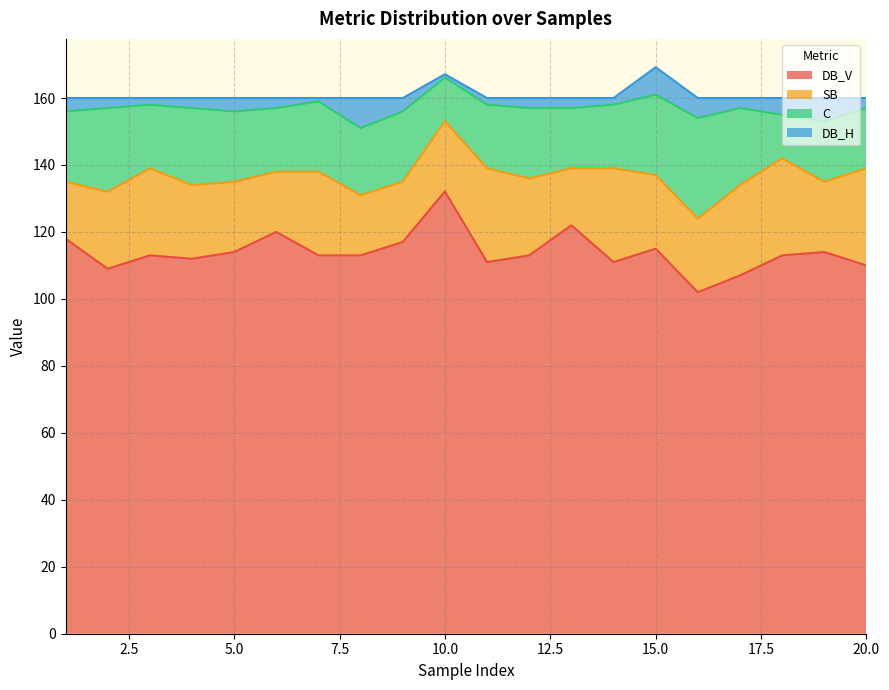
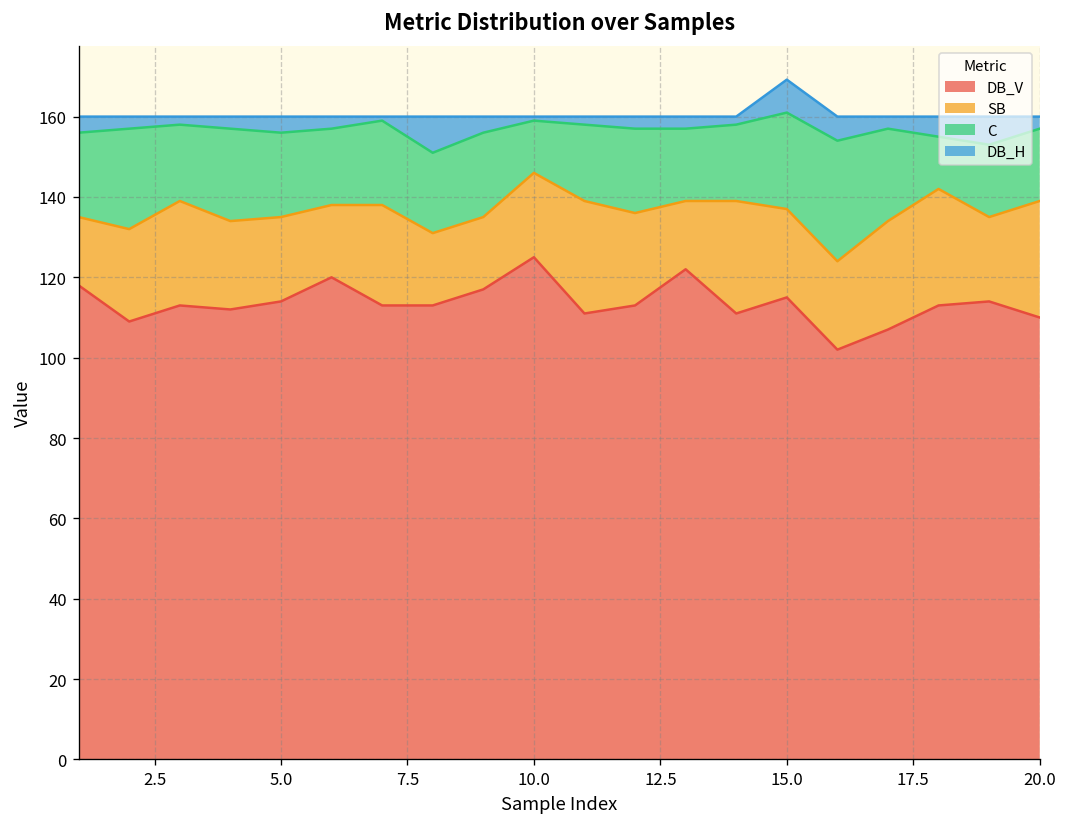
  {
    "DB_V": {
      "5.0": 114,
-     "10.0": 132,
+     "10.0": 125,
      "15.0": 115,
      "20.0": 110
    },
    "SB": {
      "5.0": 21,
      "10.0": 21,
      "15.0": 22,
      "20.0": 29
    },
    "C": {
      "5.0": 21,
      "10.0": 13,
      "15.0": 24,
      "20.0": 18
    },
    "DB_H": {
      "5.0": 4,
      "10.0": 1,
      "15.0": 8,
      "20.0": 3
    }
  }
